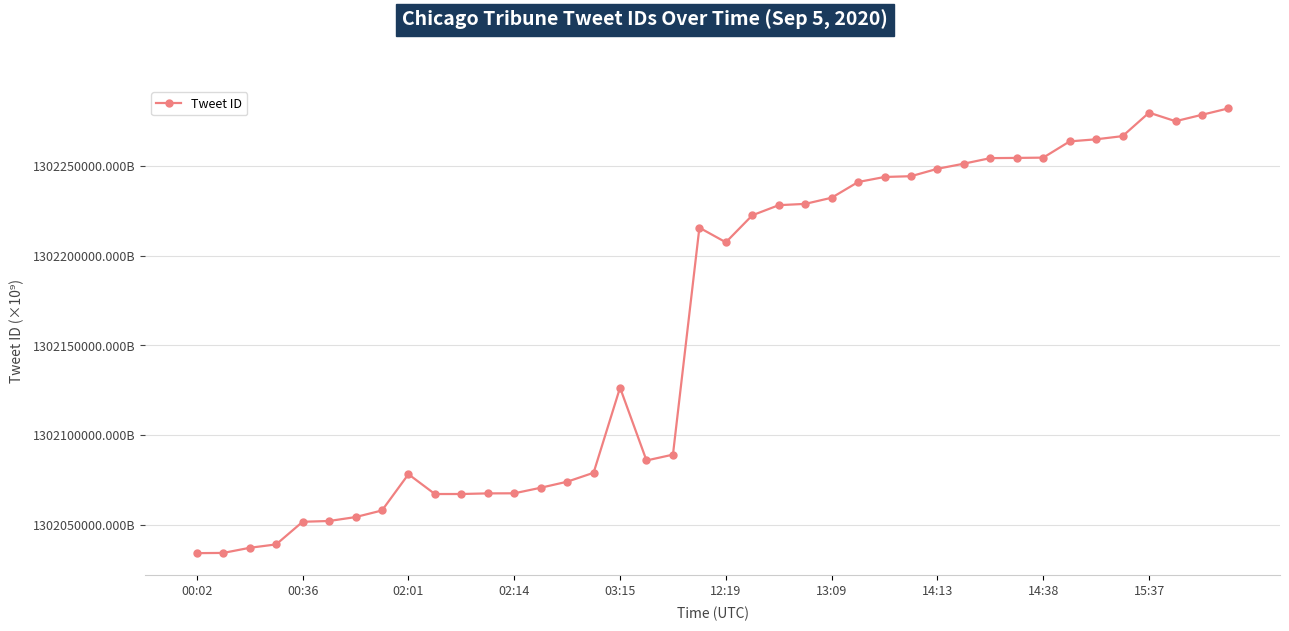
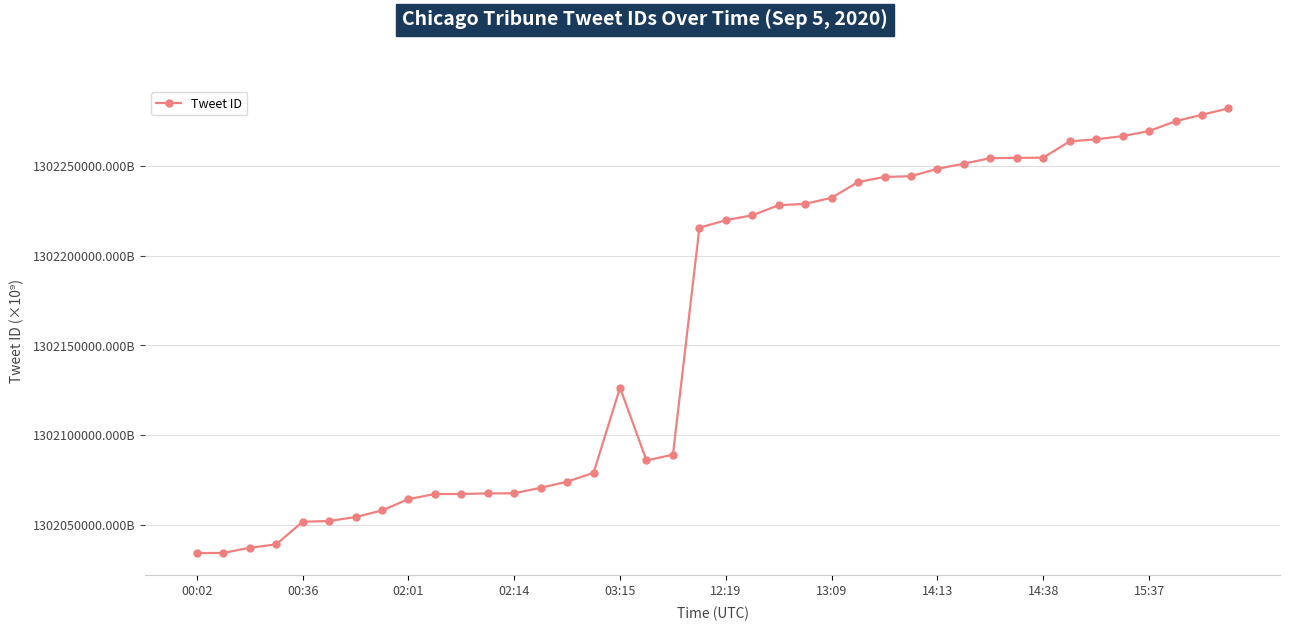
  {
    "00:36": 1302052000000000000,
-   "02:01": 1302078000000000000,
+   "02:01": 1302064000000000000,
    "03:15": 1302126000000000000,
-   "12:19": 1302208000000000000,
+   "12:19": 1302220000000000000,
    "13:09": 1302232000000000000,
    "14:13": 1302248000000000000,
    "14:38": 1302255000000000000,
-   "15:37": 1302280000000000000
+   "15:37": 1302270000000000000
  }
